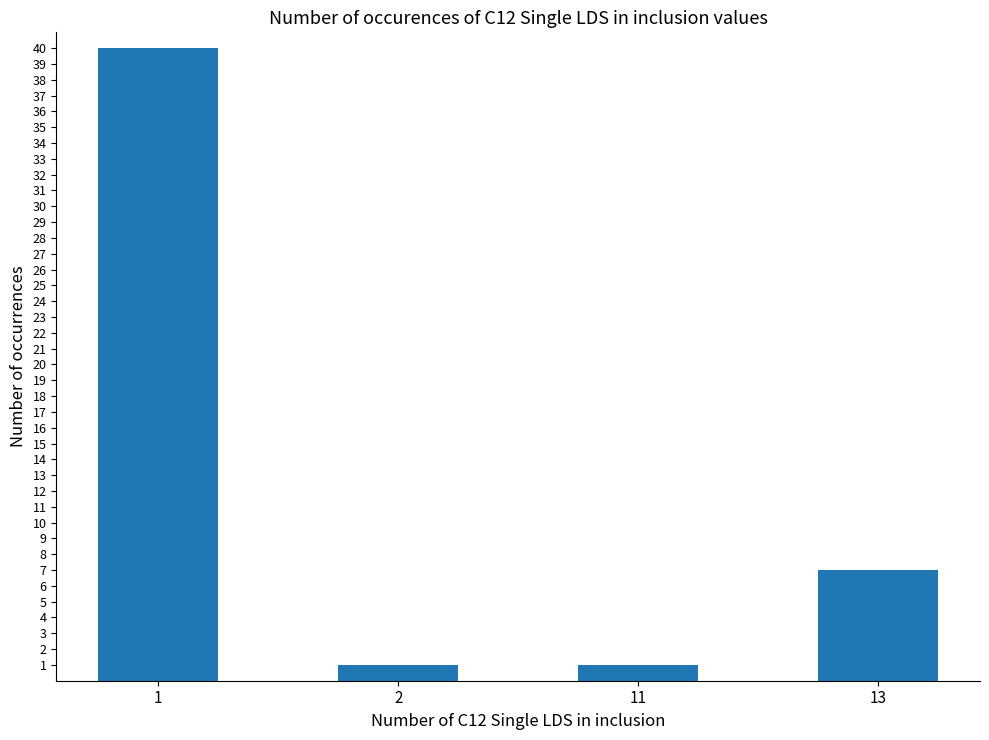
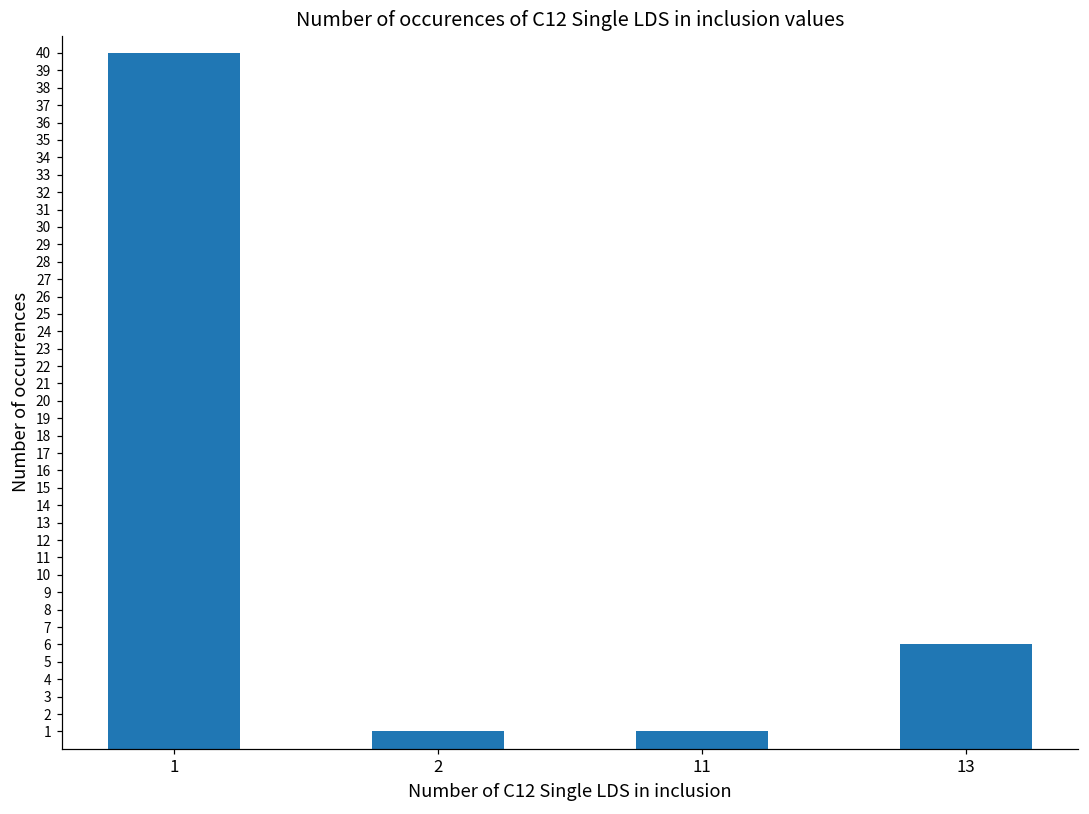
  {
    "1": 40,
    "2": 1,
    "11": 1,
-   "13": 7
+   "13": 6
  }
